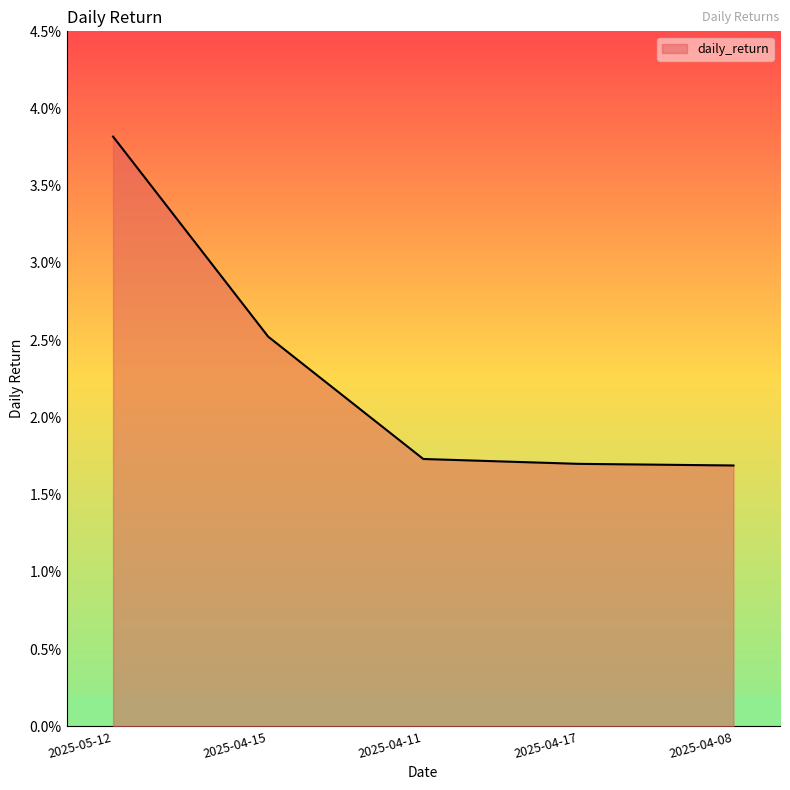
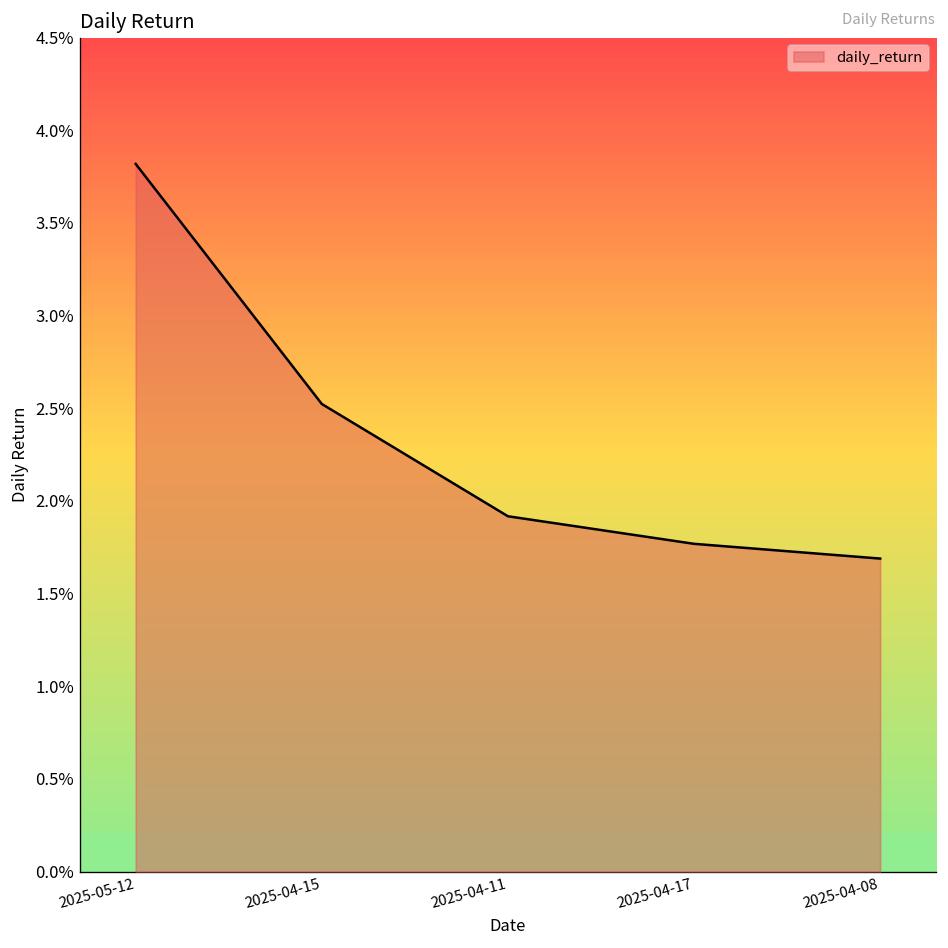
  {
    "2025-05-12": "3.82%",
    "2025-04-15": "2.52%",
-   "2025-04-11": "1.73%",
-   "2025-04-17": "1.70%",
+   "2025-04-11": "1.92%",
+   "2025-04-17": "1.77%",
    "2025-04-08": "1.69%"
  }
